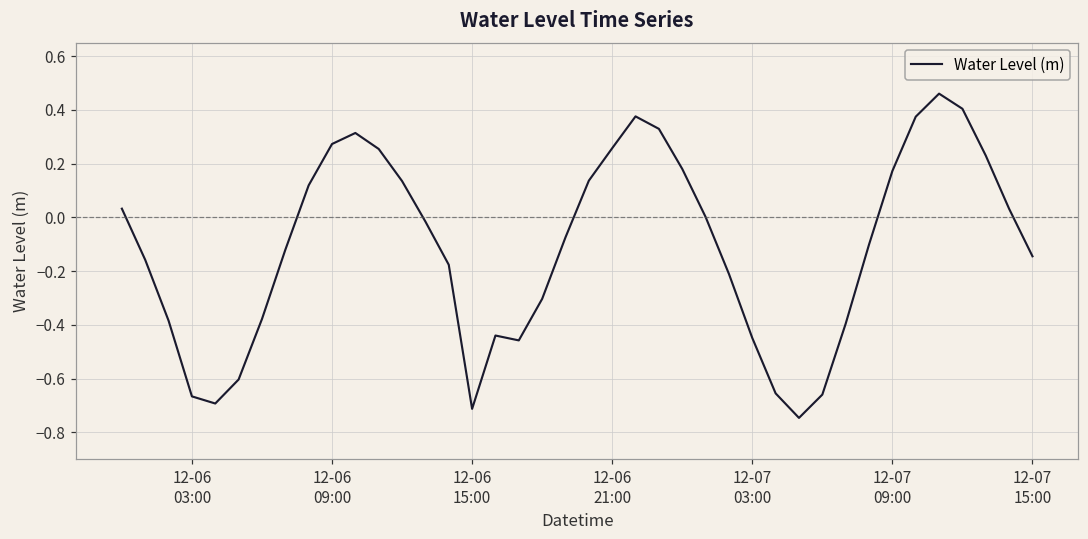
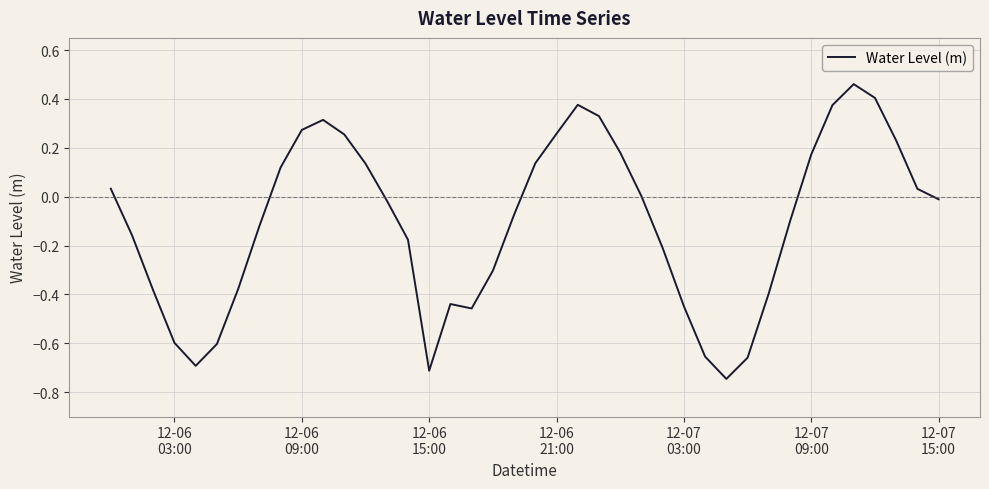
  {
-   "12-06 03:00": -0.67,
+   "12-06 03:00": -0.60,
    "12-06 09:00": 0.27,
    "12-06 15:00": -0.71,
    "12-06 21:00": 0.26,
    "12-07 03:00": -0.45,
    "12-07 09:00": 0.17,
-   "12-07 15:00": -0.14
+   "12-07 15:00": -0.01
  }
